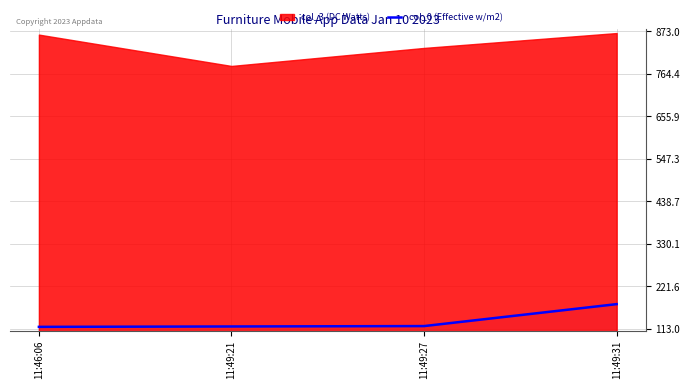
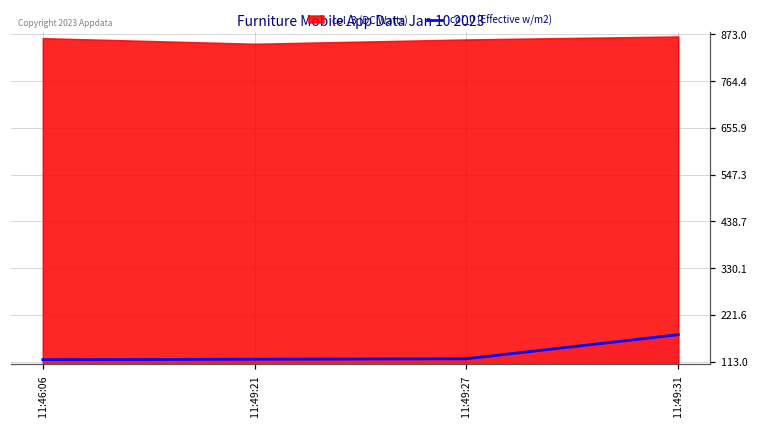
  {
    "col_3 (DC Watts)": {
-     "11:49:21": 780,
-     "11:49:27": 830,
+     "11:49:21": 850,
+     "11:49:27": 860,
      "11:49:31": 870
    },
    "col_0 (Effective w/m2)": {
      "11:46:06": 120,
      "11:49:21": 120,
      "11:49:27": 120,
      "11:49:31": 180
    }
  }
